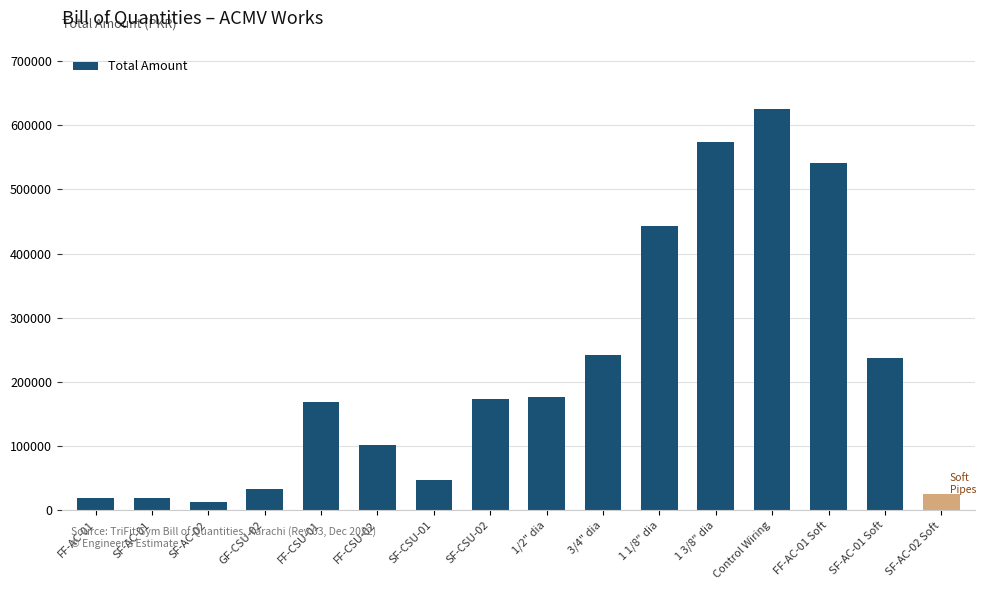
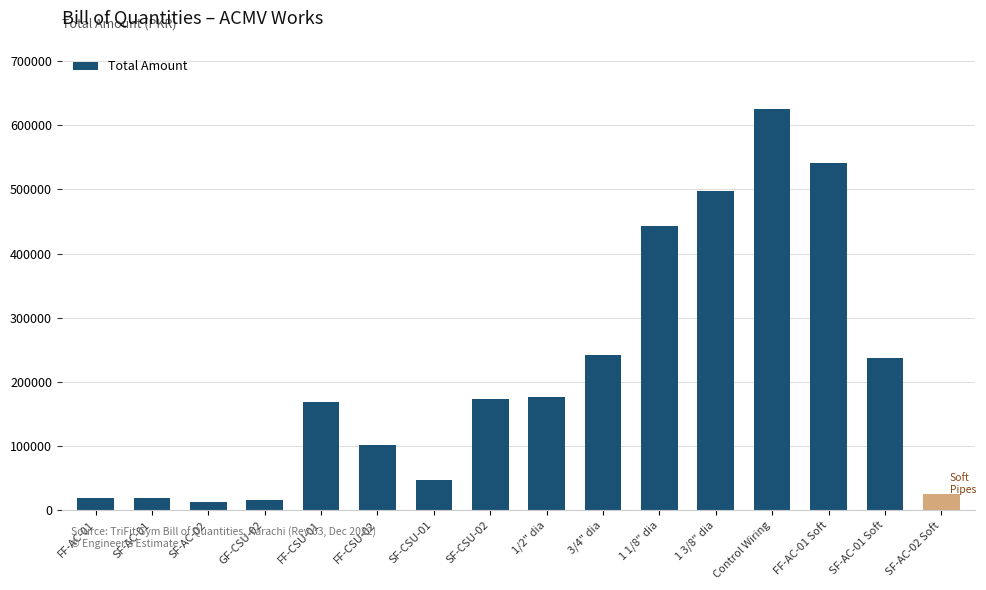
  {
    "FF-AC-01": 20000,
    "SF-AC-01": 20000,
    "SF-AC-02": 10000,
-   "GF-CSU-02": 30000,
+   "GF-CSU-02": 20000,
    "FF-CSU-01": 170000,
    "FF-CSU-02": 100000,
    "SF-CSU-01": 50000,
    "SF-CSU-02": 170000,
    "1/2\" dia": 180000,
    "3/4\" dia": 240000,
    "1 1/8\" dia": 440000,
-   "1 3/8\" dia": 570000,
+   "1 3/8\" dia": 500000,
    "Control Wiring": 630000,
    "FF-AC-01 Soft": 540000,
    "SF-AC-01 Soft": 240000,
    "SF-AC-02 Soft": 30000
  }
